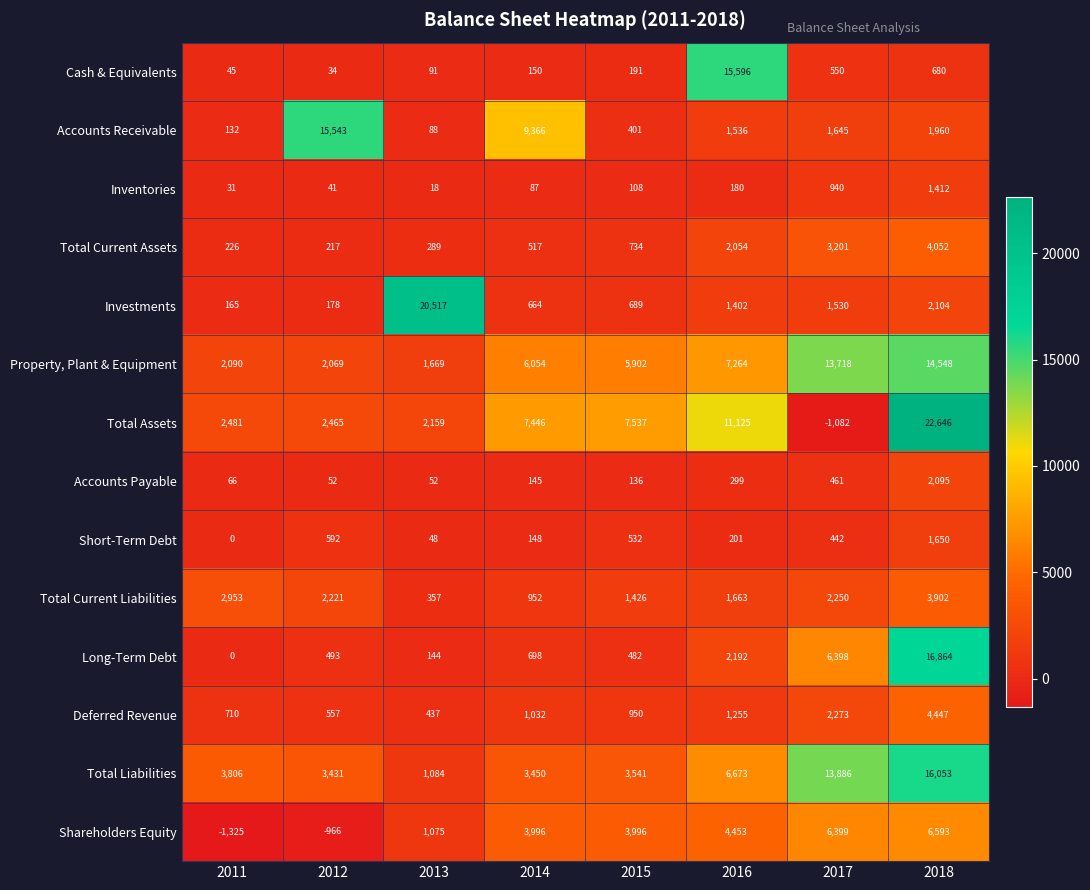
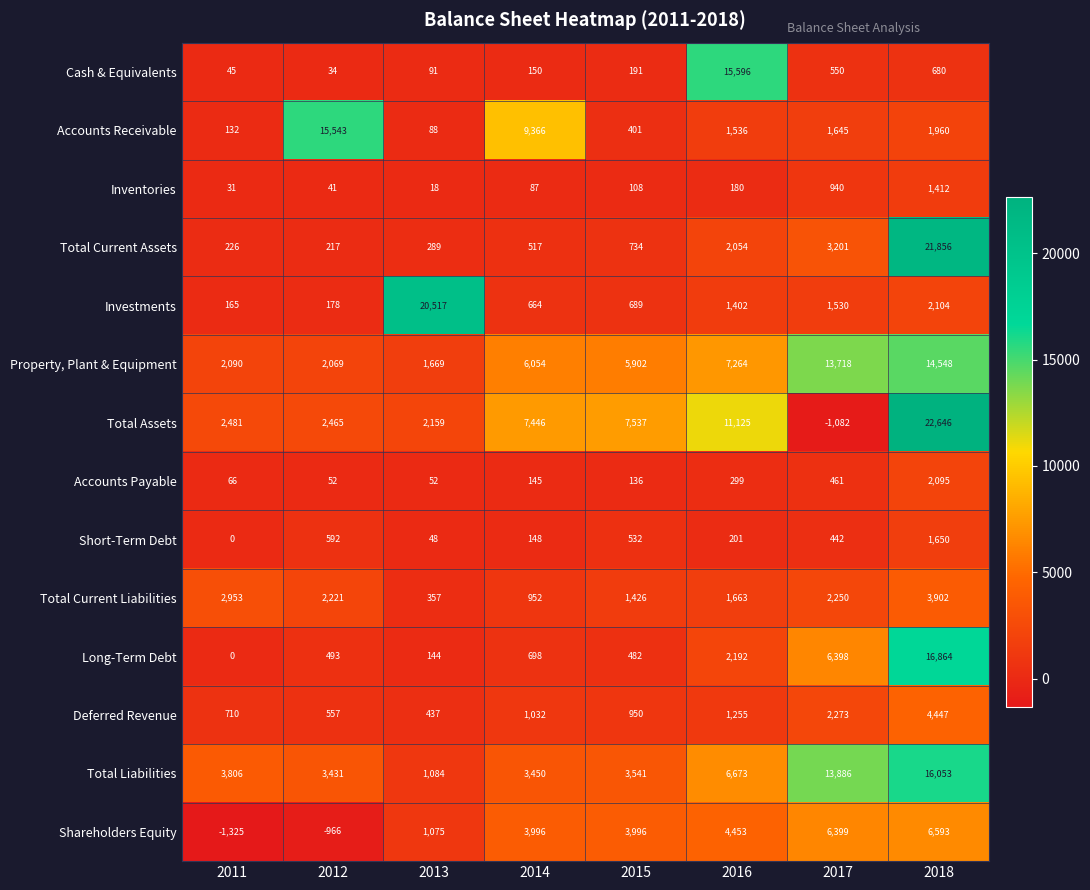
  {
    "Cash & Equivalents": {
      "2011": "45",
      "2012": "34",
      "2013": "91",
      "2014": "150",
      "2015": "191",
      "2016": "15,596",
      "2017": "550",
      "2018": "680"
    },
    "Accounts Receivable": {
      "2011": "132",
      "2012": "15,543",
      "2013": "88",
      "2014": "9,366",
      "2015": "401",
      "2016": "1,536",
      "2017": "1,645",
      "2018": "1,960"
    },
    "Inventories": {
      "2011": "31",
      "2012": "41",
      "2013": "18",
      "2014": "87",
      "2015": "108",
      "2016": "180",
      "2017": "940",
      "2018": "1,412"
    },
    "Total Current Assets": {
      "2011": "226",
      "2012": "217",
      "2013": "289",
      "2014": "517",
      "2015": "734",
      "2016": "2,054",
      "2017": "3,201",
-     "2018": "4,052"
+     "2018": "21,856"
    },
    "Investments": {
      "2011": "165",
      "2012": "178",
      "2013": "20,517",
      "2014": "664",
      "2015": "689",
      "2016": "1,402",
      "2017": "1,530",
      "2018": "2,104"
    },
    "Property, Plant & Equipment": {
      "2011": "2,090",
      "2012": "2,069",
      "2013": "1,669",
      "2014": "6,054",
      "2015": "5,902",
      "2016": "7,264",
      "2017": "13,718",
      "2018": "14,548"
    },
    "Total Assets": {
      "2011": "2,481",
      "2012": "2,465",
      "2013": "2,159",
      "2014": "7,446",
      "2015": "7,537",
      "2016": "11,125",
      "2017": "-1,082",
      "2018": "22,646"
    },
    "Accounts Payable": {
      "2011": "66",
      "2012": "52",
      "2013": "52",
      "2014": "145",
      "2015": "136",
      "2016": "299",
      "2017": "461",
      "2018": "2,095"
    },
    "Short-Term Debt": {
      "2011": "0",
      "2012": "592",
      "2013": "48",
      "2014": "148",
      "2015": "532",
      "2016": "201",
      "2017": "442",
      "2018": "1,650"
    },
    "Total Current Liabilities": {
      "2011": "2,953",
      "2012": "2,221",
      "2013": "357",
      "2014": "952",
      "2015": "1,426",
      "2016": "1,663",
      "2017": "2,250",
      "2018": "3,902"
    },
    "Long-Term Debt": {
      "2011": "0",
      "2012": "493",
      "2013": "144",
      "2014": "698",
      "2015": "482",
      "2016": "2,192",
      "2017": "6,398",
      "2018": "16,864"
    },
    "Deferred Revenue": {
      "2011": "710",
      "2012": "557",
      "2013": "437",
      "2014": "1,032",
      "2015": "950",
      "2016": "1,255",
      "2017": "2,273",
      "2018": "4,447"
    },
    "Total Liabilities": {
      "2011": "3,806",
      "2012": "3,431",
      "2013": "1,084",
      "2014": "3,450",
      "2015": "3,541",
      "2016": "6,673",
      "2017": "13,886",
      "2018": "16,053"
    },
    "Shareholders Equity": {
      "2011": "-1,325",
      "2012": "-966",
      "2013": "1,075",
      "2014": "3,996",
      "2015": "3,996",
      "2016": "4,453",
      "2017": "6,399",
      "2018": "6,593"
    }
  }
